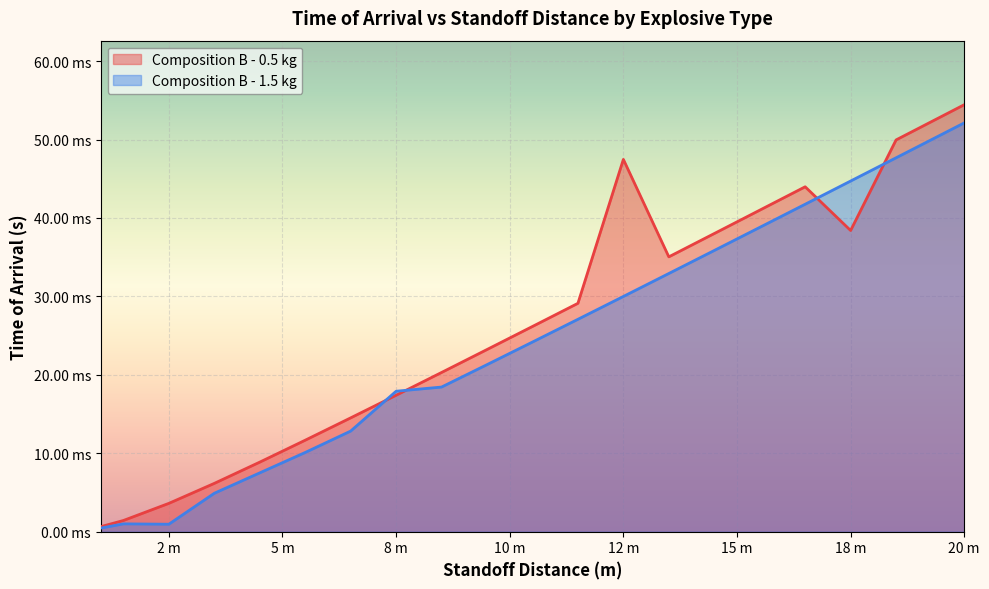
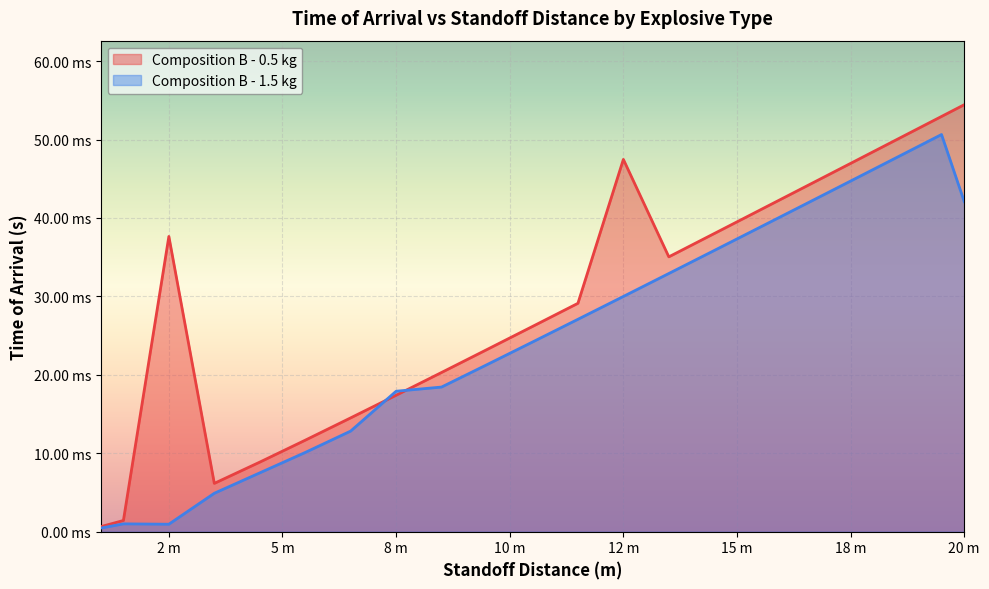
  {
    "Composition B - 0.5 kg": {
-     "2 m": "4 ms",
+     "2 m": "38 ms",
      "8 m": "17 ms",
      "12 m": "47 ms",
-     "18 m": "38 ms",
+     "18 m": "47 ms",
      "20 m": "54 ms"
    },
    "Composition B - 1.5 kg": {
      "2 m": "1 ms",
      "8 m": "18 ms",
      "12 m": "30 ms",
      "18 m": "45 ms",
-     "20 m": "52 ms"
+     "20 m": "42 ms"
    }
  }
